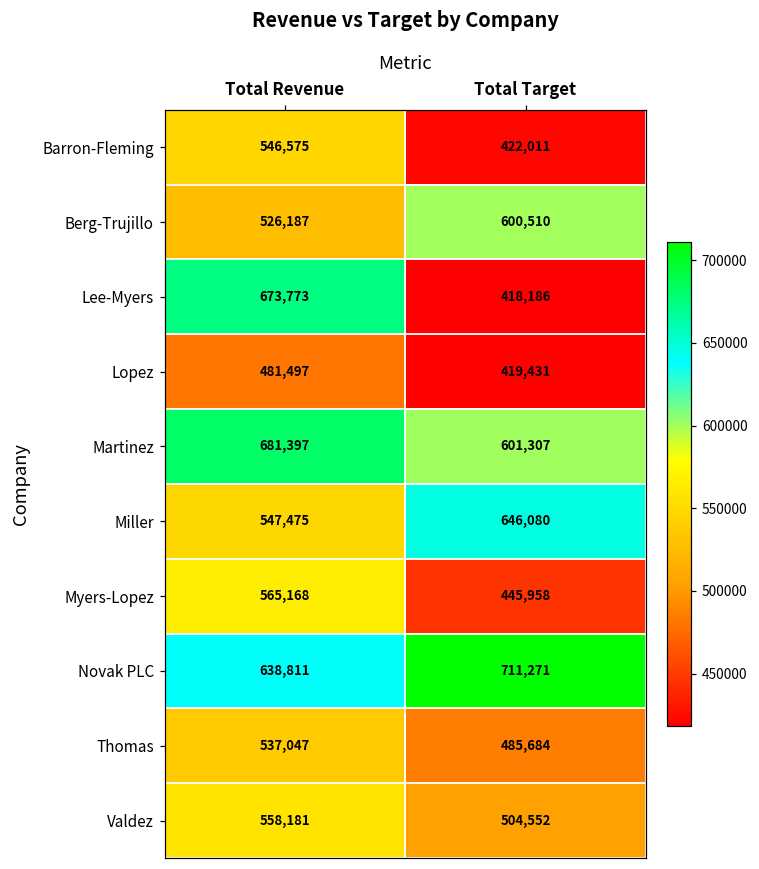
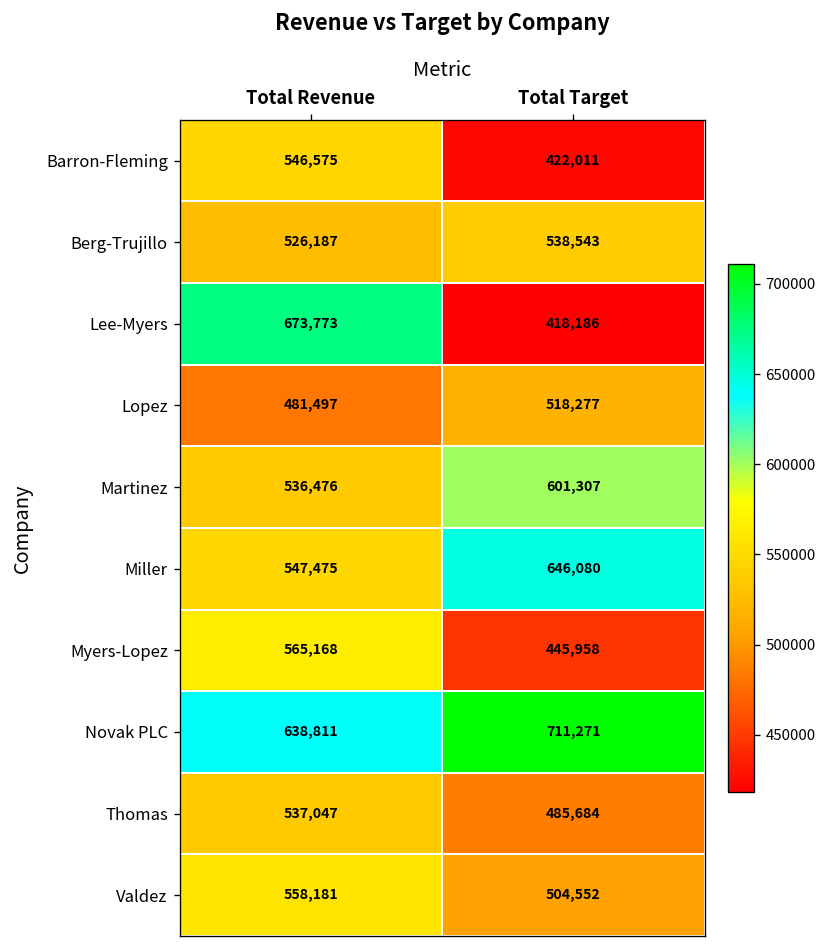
  {
    "Barron-Fleming": {
      "Total Revenue": "546,575",
      "Total Target": "422,011"
    },
    "Berg-Trujillo": {
      "Total Revenue": "526,187",
-     "Total Target": "600,510"
+     "Total Target": "538,543"
    },
    "Lee-Myers": {
      "Total Revenue": "673,773",
      "Total Target": "418,186"
    },
    "Lopez": {
      "Total Revenue": "481,497",
-     "Total Target": "419,431"
+     "Total Target": "518,277"
    },
    "Martinez": {
-     "Total Revenue": "681,397",
+     "Total Revenue": "536,476",
      "Total Target": "601,307"
    },
    "Miller": {
      "Total Revenue": "547,475",
      "Total Target": "646,080"
    },
    "Myers-Lopez": {
      "Total Revenue": "565,168",
      "Total Target": "445,958"
    },
    "Novak PLC": {
      "Total Revenue": "638,811",
      "Total Target": "711,271"
    },
    "Thomas": {
      "Total Revenue": "537,047",
      "Total Target": "485,684"
    },
    "Valdez": {
      "Total Revenue": "558,181",
      "Total Target": "504,552"
    }
  }
